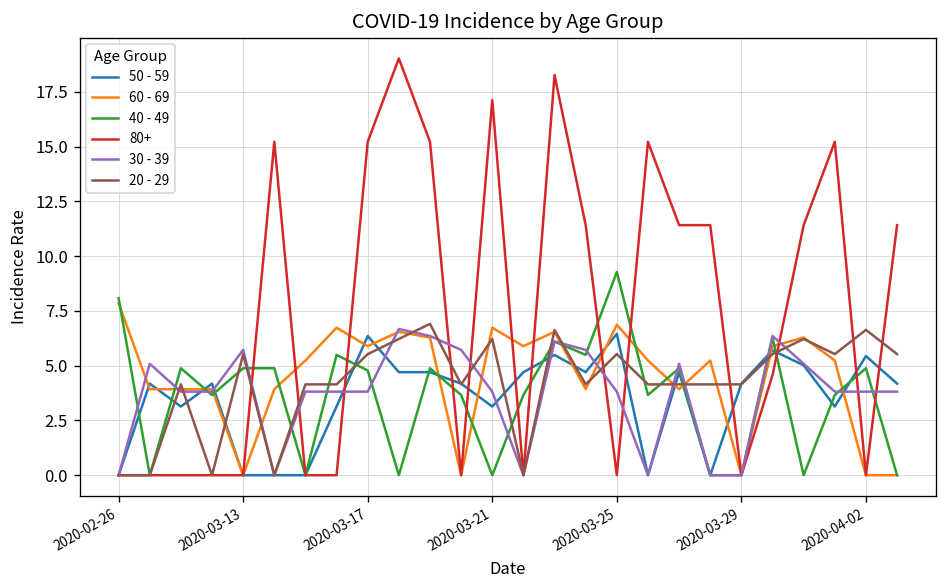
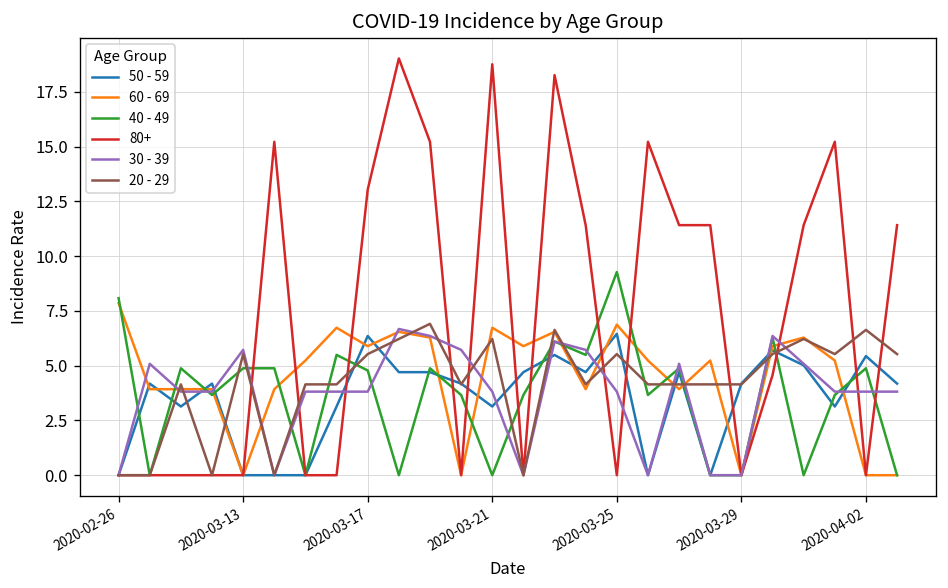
  {
    "50 - 59": {
      "2020-03-17": 6.4,
      "2020-03-21": 3.1,
      "2020-03-25": 6.5,
      "2020-04-02": 5.4
    },
    "60 - 69": {
      "2020-02-26": 7.9,
      "2020-03-17": 5.9,
      "2020-03-21": 6.7,
      "2020-03-25": 6.9
    },
    "40 - 49": {
      "2020-02-26": 8.1,
      "2020-03-13": 4.9,
      "2020-03-17": 4.8,
      "2020-03-21": 0.0,
      "2020-03-25": 9.3,
      "2020-04-02": 4.9
    },
    "80+": {
-     "2020-03-17": 15.2,
-     "2020-03-21": 17.1,
+     "2020-03-17": 13.0,
+     "2020-03-21": 18.8,
      "2020-03-25": 0.0
    },
    "30 - 39": {
      "2020-03-13": 5.7,
      "2020-03-17": 3.8,
      "2020-03-21": 3.8,
      "2020-03-25": 3.8,
      "2020-04-02": 3.8
    },
    "20 - 29": {
      "2020-03-13": 5.5,
      "2020-03-17": 5.5,
      "2020-03-21": 6.2,
      "2020-03-25": 5.5,
      "2020-04-02": 6.6
    }
  }
